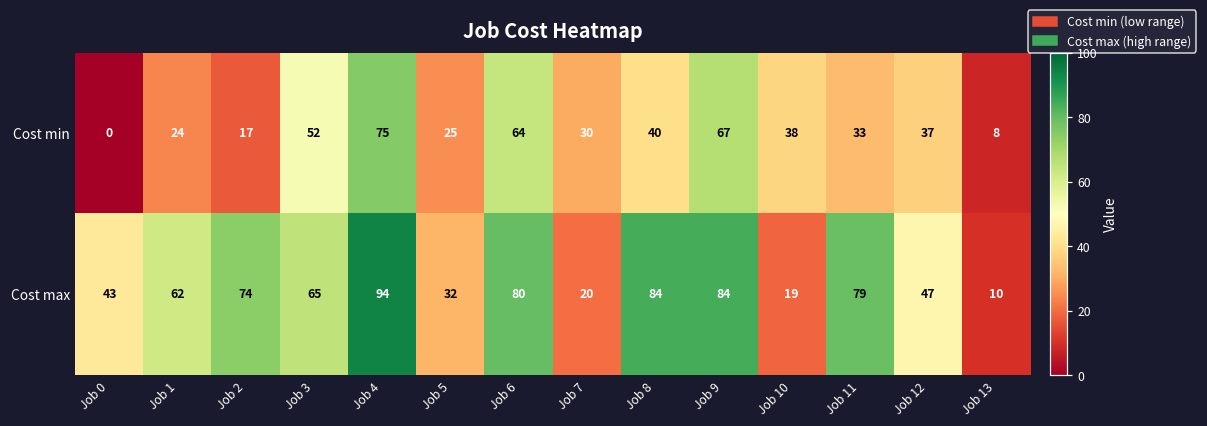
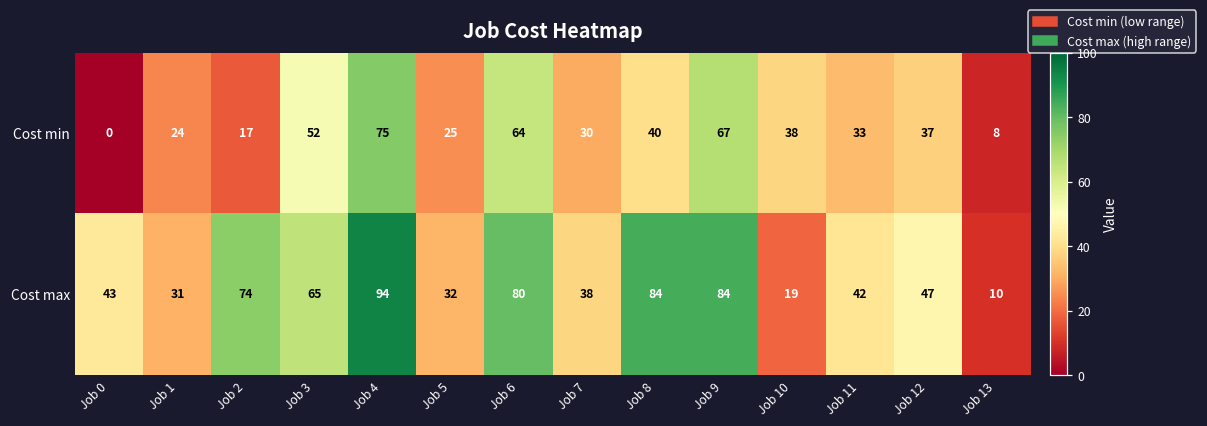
  {
    "Cost min": {
      "Job 0": 0,
      "Job 1": 24,
      "Job 2": 17,
      "Job 3": 52,
      "Job 4": 75,
      "Job 5": 25,
      "Job 6": 64,
      "Job 7": 30,
      "Job 8": 40,
      "Job 9": 67,
      "Job 10": 38,
      "Job 11": 33,
      "Job 12": 37,
      "Job 13": 8
    },
    "Cost max": {
      "Job 0": 43,
-     "Job 1": 62,
+     "Job 1": 31,
      "Job 2": 74,
      "Job 3": 65,
      "Job 4": 94,
      "Job 5": 32,
      "Job 6": 80,
-     "Job 7": 20,
+     "Job 7": 38,
      "Job 8": 84,
      "Job 9": 84,
      "Job 10": 19,
-     "Job 11": 79,
+     "Job 11": 42,
      "Job 12": 47,
      "Job 13": 10
    }
  }
